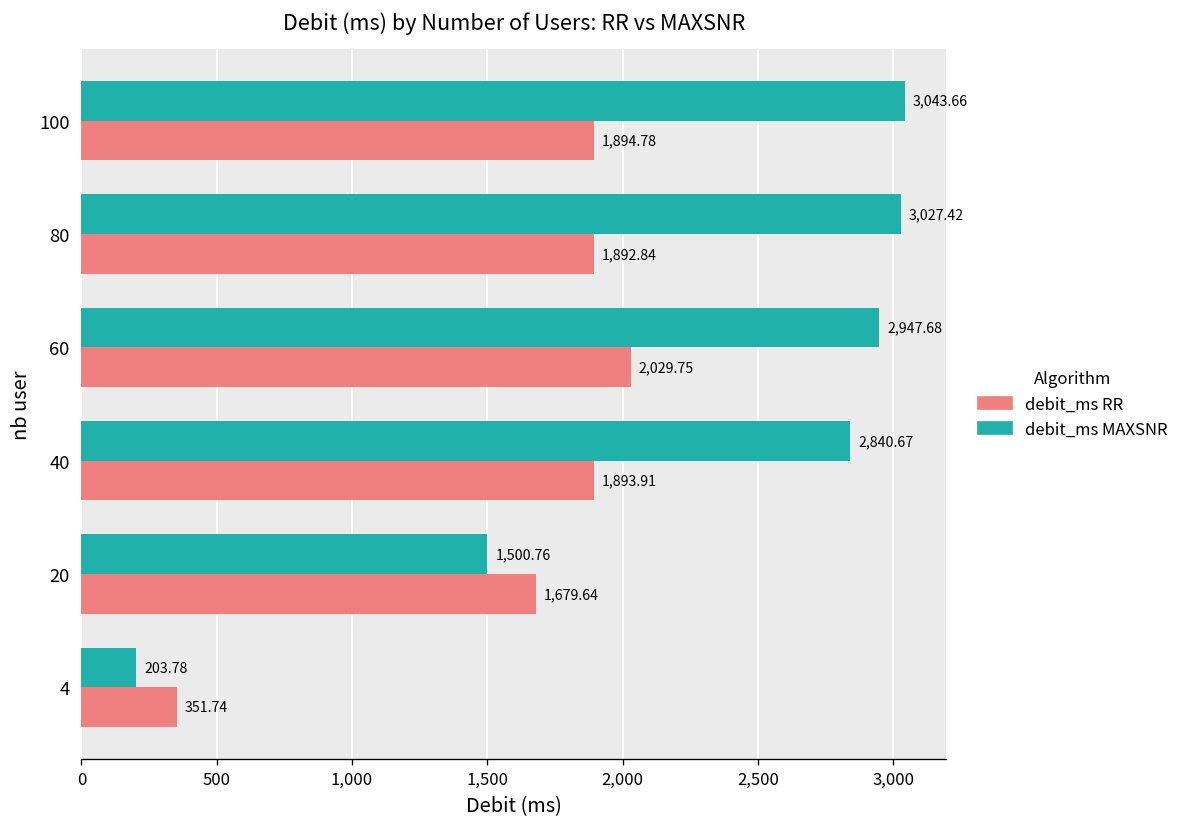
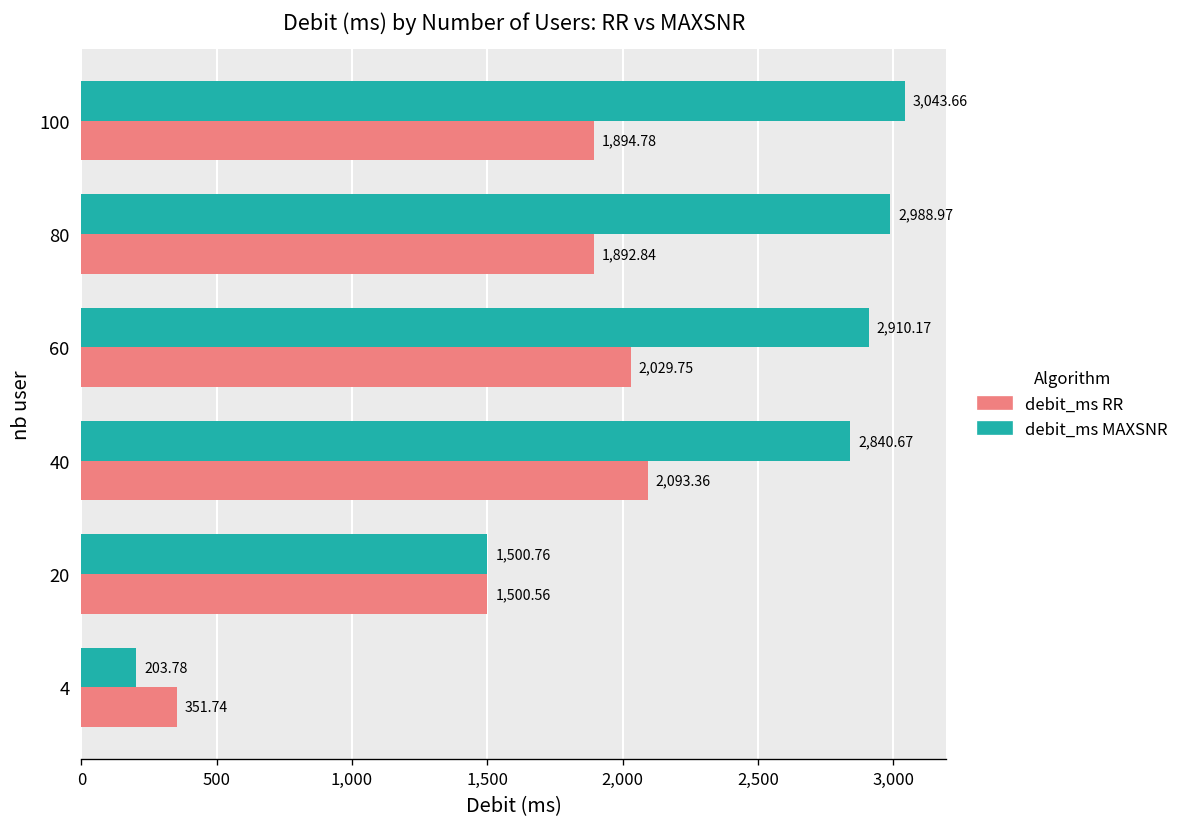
  {
    "debit_ms MAXSNR": {
      "100": "3,043.66",
-     "80": "3,027.42",
-     "60": "2,947.68",
+     "80": "2,988.97",
+     "60": "2,910.17",
      "40": "2,840.67",
      "20": "1,500.76",
      "4": "203.78"
    },
    "debit_ms RR": {
      "100": "1,894.78",
      "80": "1,892.84",
      "60": "2,029.75",
-     "40": "1,893.91",
-     "20": "1,679.64",
+     "40": "2,093.36",
+     "20": "1,500.56",
      "4": "351.74"
    }
  }
